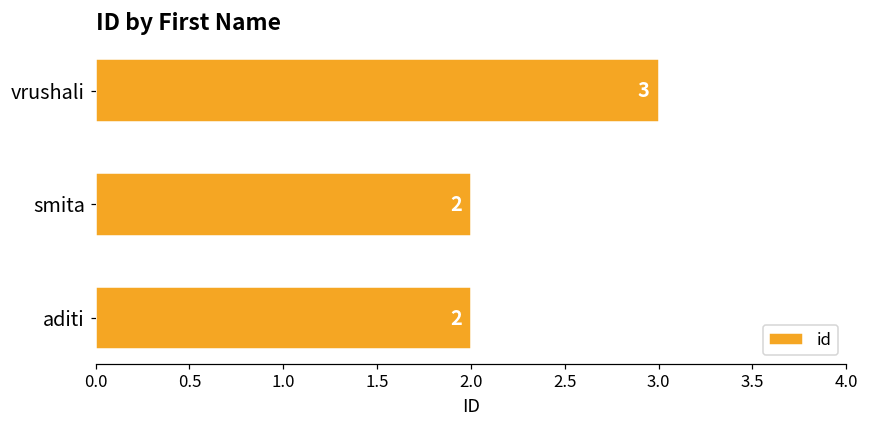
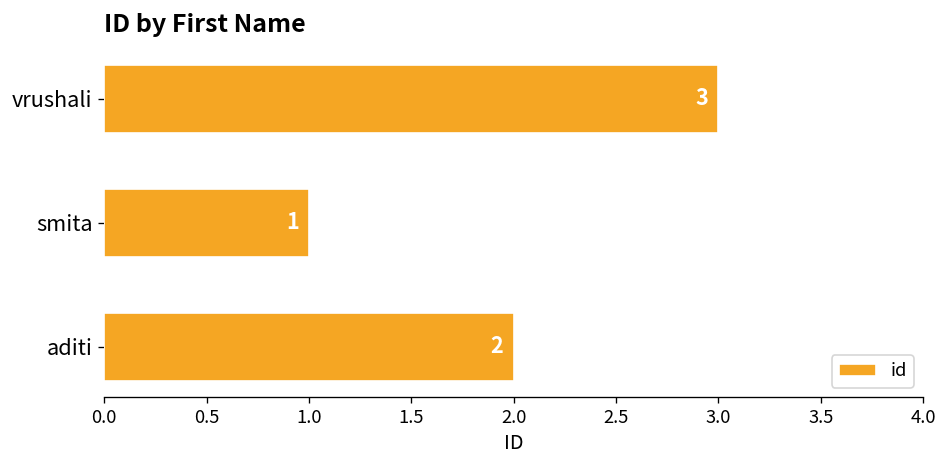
  {
    "vrushali": 3,
-   "smita": 2,
+   "smita": 1,
    "aditi": 2
  }
